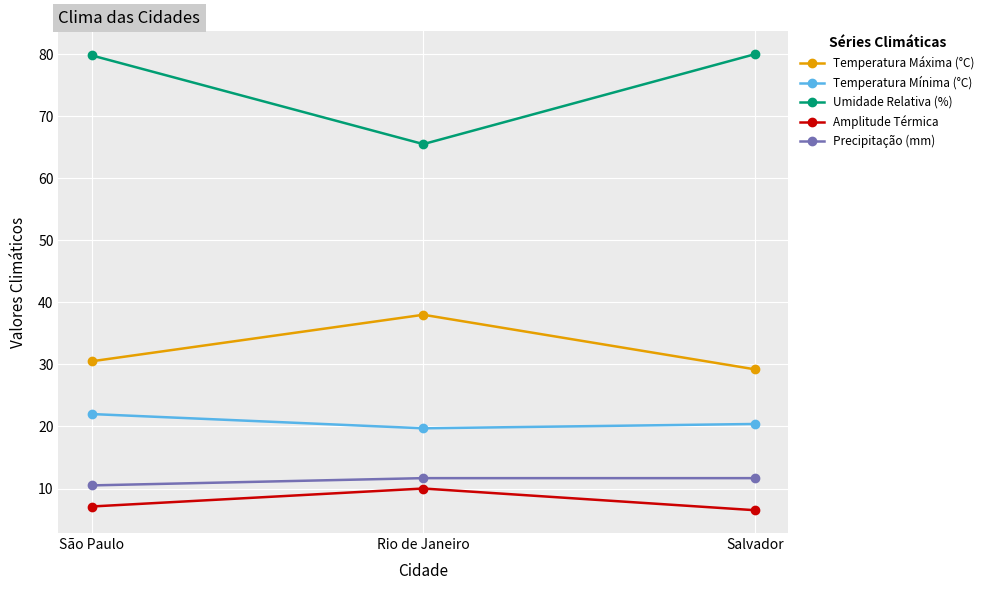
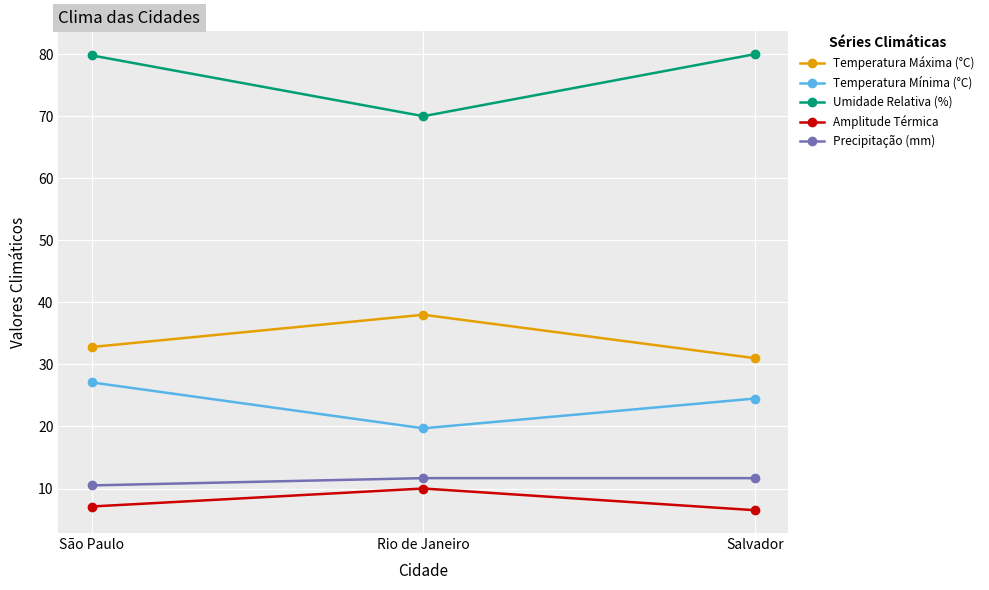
  {
    "Temperatura Máxima (°C)": {
-     "São Paulo": 31,
+     "São Paulo": 33,
      "Rio de Janeiro": 38,
-     "Salvador": 29
+     "Salvador": 31
    },
    "Temperatura Mínima (°C)": {
-     "São Paulo": 22,
+     "São Paulo": 27,
      "Rio de Janeiro": 20,
-     "Salvador": 20
+     "Salvador": 25
    },
    "Umidade Relativa (%)": {
      "São Paulo": 80,
-     "Rio de Janeiro": 66,
+     "Rio de Janeiro": 70,
      "Salvador": 80
    },
    "Amplitude Térmica": {
      "São Paulo": 7,
      "Rio de Janeiro": 10,
      "Salvador": 7
    },
    "Precipitação (mm)": {
      "São Paulo": 11,
      "Rio de Janeiro": 12,
      "Salvador": 12
    }
  }
